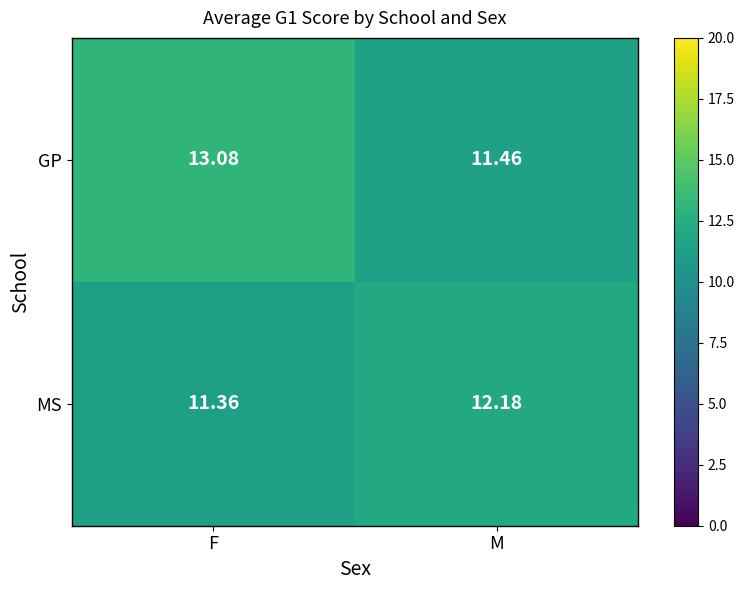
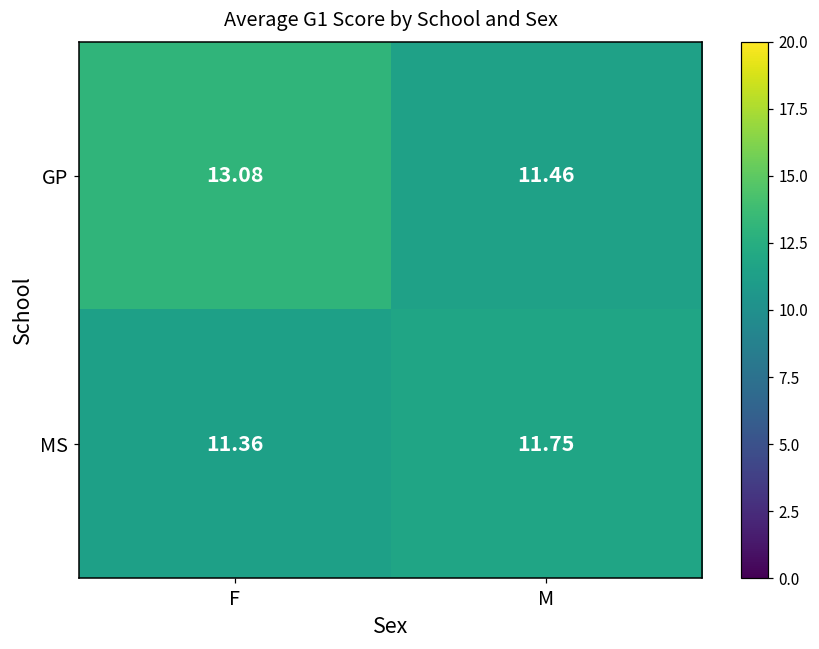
  {
    "GP": {
      "F": 13.08,
      "M": 11.46
    },
    "MS": {
      "F": 11.36,
-     "M": 12.18
+     "M": 11.75
    }
  }
